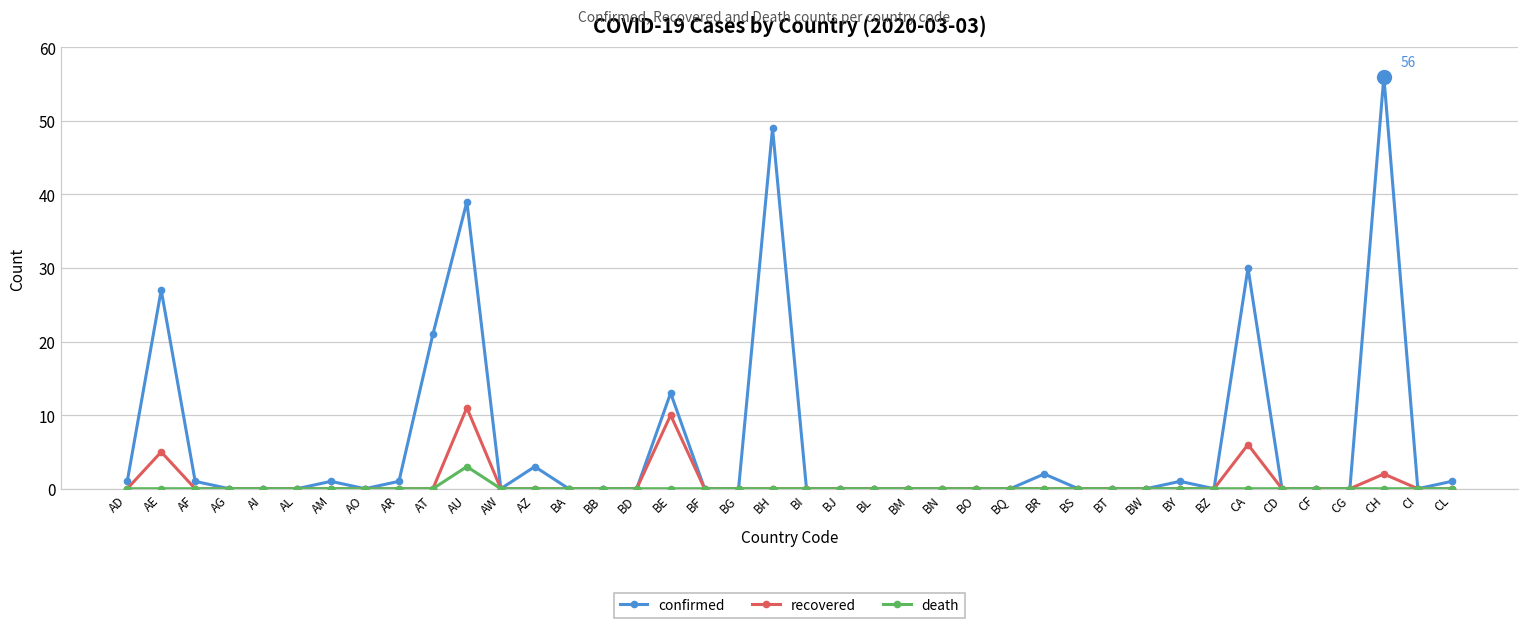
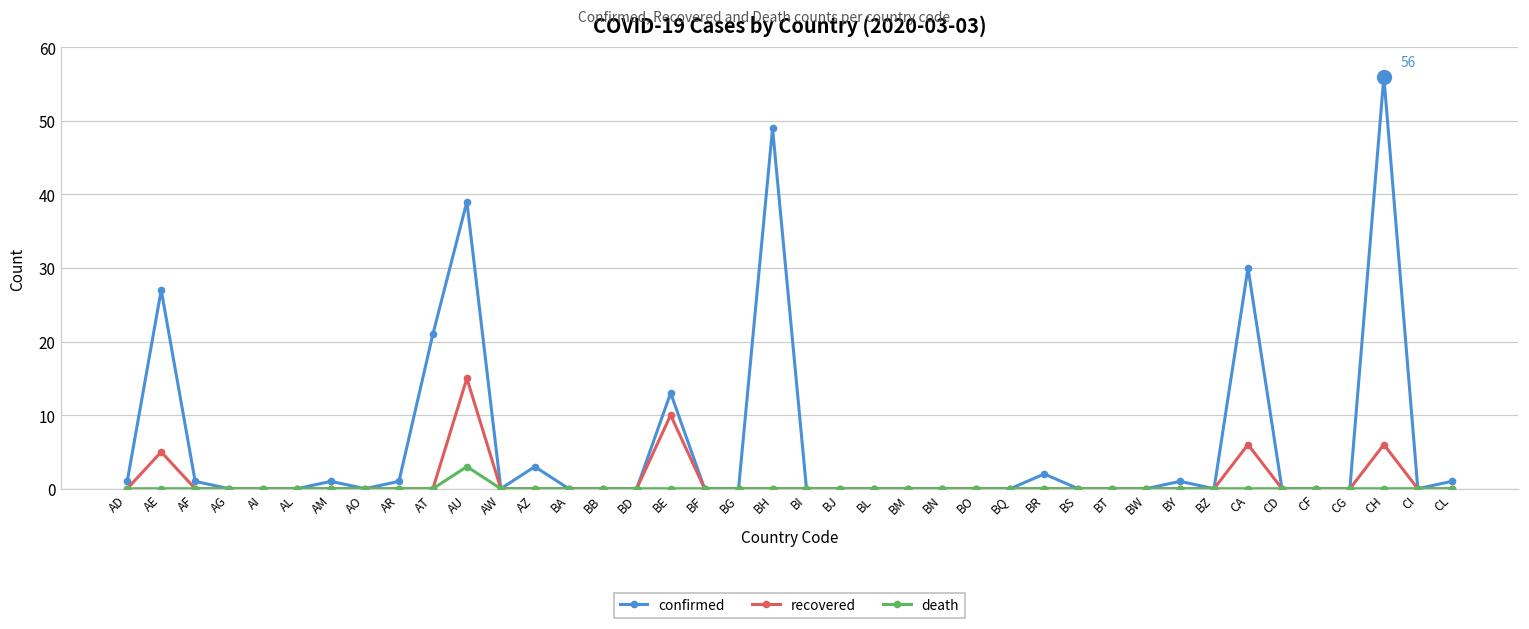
  {
    "recovered": {
      "AE": 5,
-     "AU": 11,
+     "AU": 15,
      "BE": 10,
      "CA": 6,
-     "CH": 2
+     "CH": 6
    },
    "death": {
      "AE": 0,
      "AU": 3,
      "BE": 0,
      "CA": 0,
      "CH": 0
    }
  }
